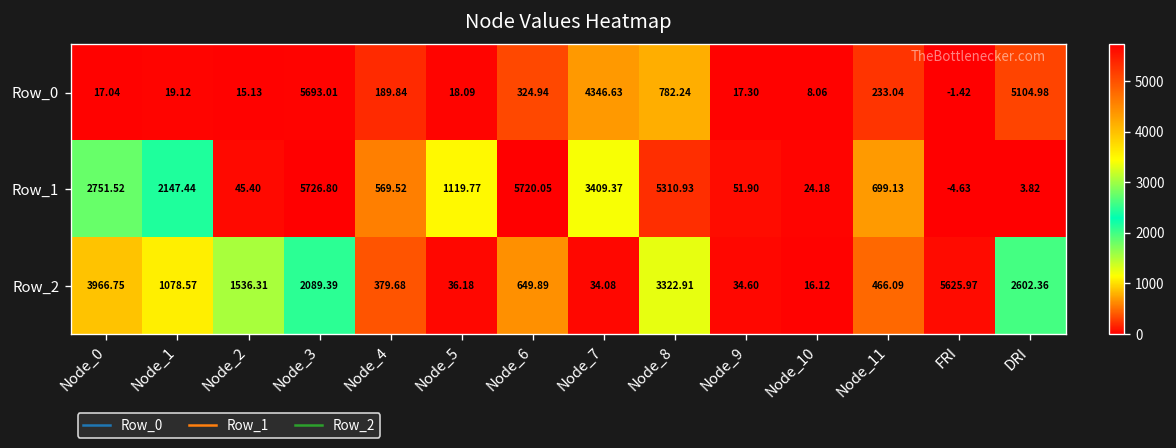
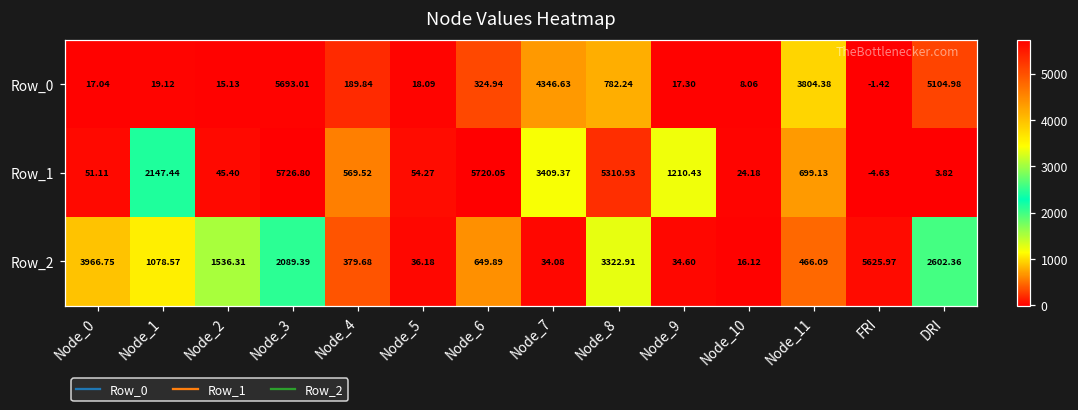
  {
    "Row_0": {
      "Node_0": 17.04,
      "Node_1": 19.12,
      "Node_2": 15.13,
      "Node_3": 5693.01,
      "Node_4": 189.84,
      "Node_5": 18.09,
      "Node_6": 324.94,
      "Node_7": 4346.63,
      "Node_8": 782.24,
      "Node_9": 17.30,
      "Node_10": 8.06,
-     "Node_11": 233.04,
+     "Node_11": 3804.38,
      "DRI": 5104.98
    },
    "Row_1": {
-     "Node_0": 2751.52,
+     "Node_0": 51.11,
      "Node_1": 2147.44,
      "Node_2": 45.40,
      "Node_3": 5726.80,
      "Node_4": 569.52,
-     "Node_5": 1119.77,
+     "Node_5": 54.27,
      "Node_6": 5720.05,
      "Node_7": 3409.37,
      "Node_8": 5310.93,
-     "Node_9": 51.90,
+     "Node_9": 1210.43,
      "Node_10": 24.18,
      "Node_11": 699.13,
      "FRI": -4.63,
      "DRI": 3.82
    },
    "Row_2": {
      "Node_0": 3966.75,
      "Node_1": 1078.57,
      "Node_2": 1536.31,
      "Node_3": 2089.39,
      "Node_4": 379.68,
      "Node_5": 36.18,
      "Node_6": 649.89,
      "Node_7": 34.08,
      "Node_8": 3322.91,
      "Node_9": 34.60,
      "Node_10": 16.12,
      "Node_11": 466.09,
      "FRI": 5625.97,
      "DRI": 2602.36
    }
  }
